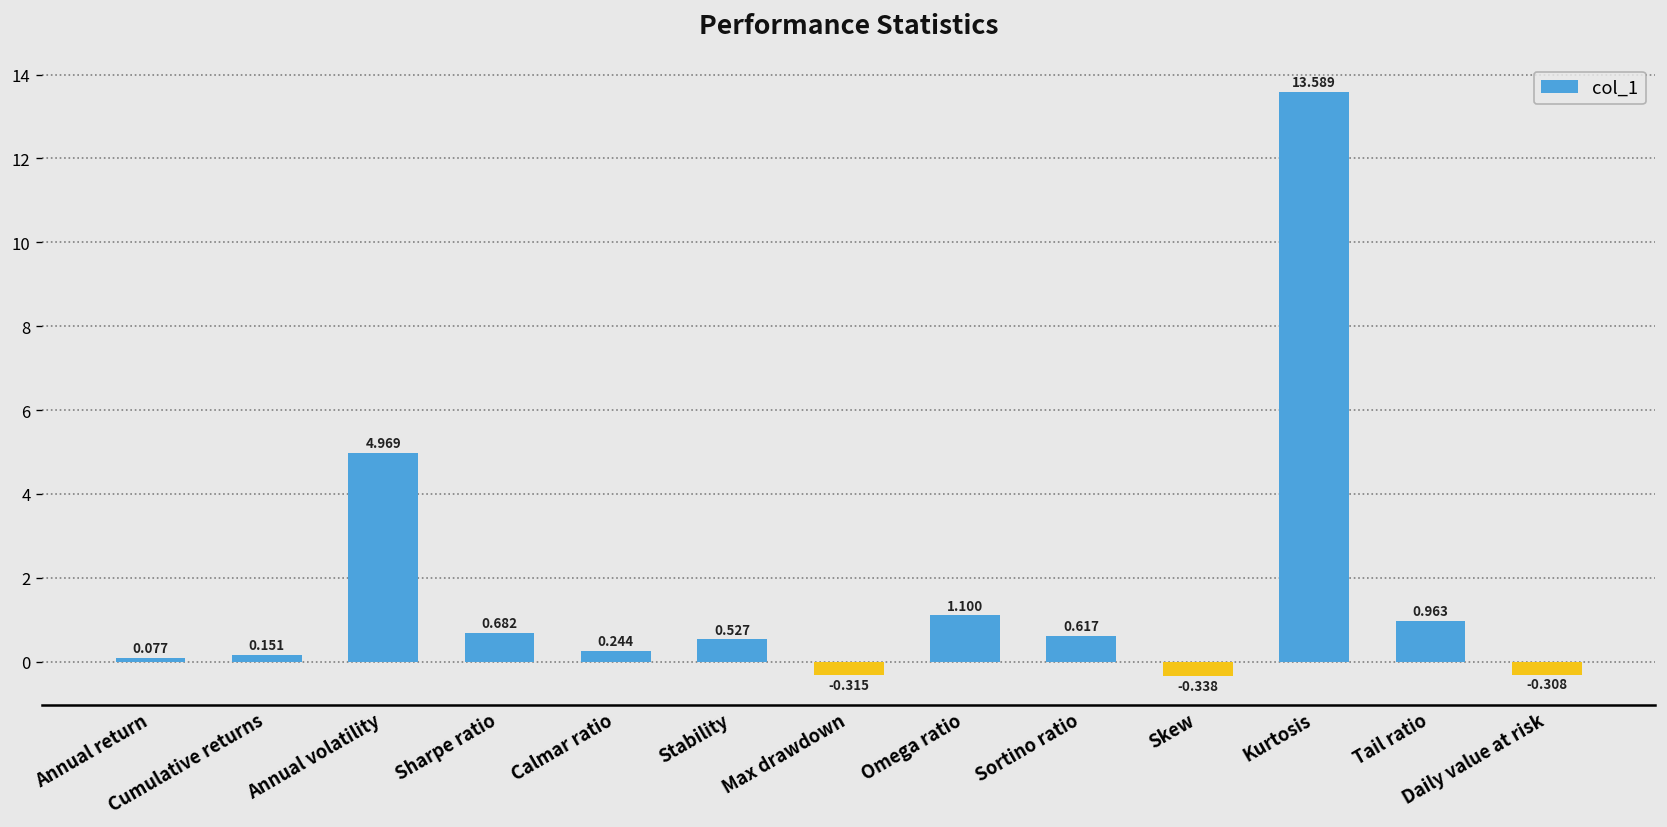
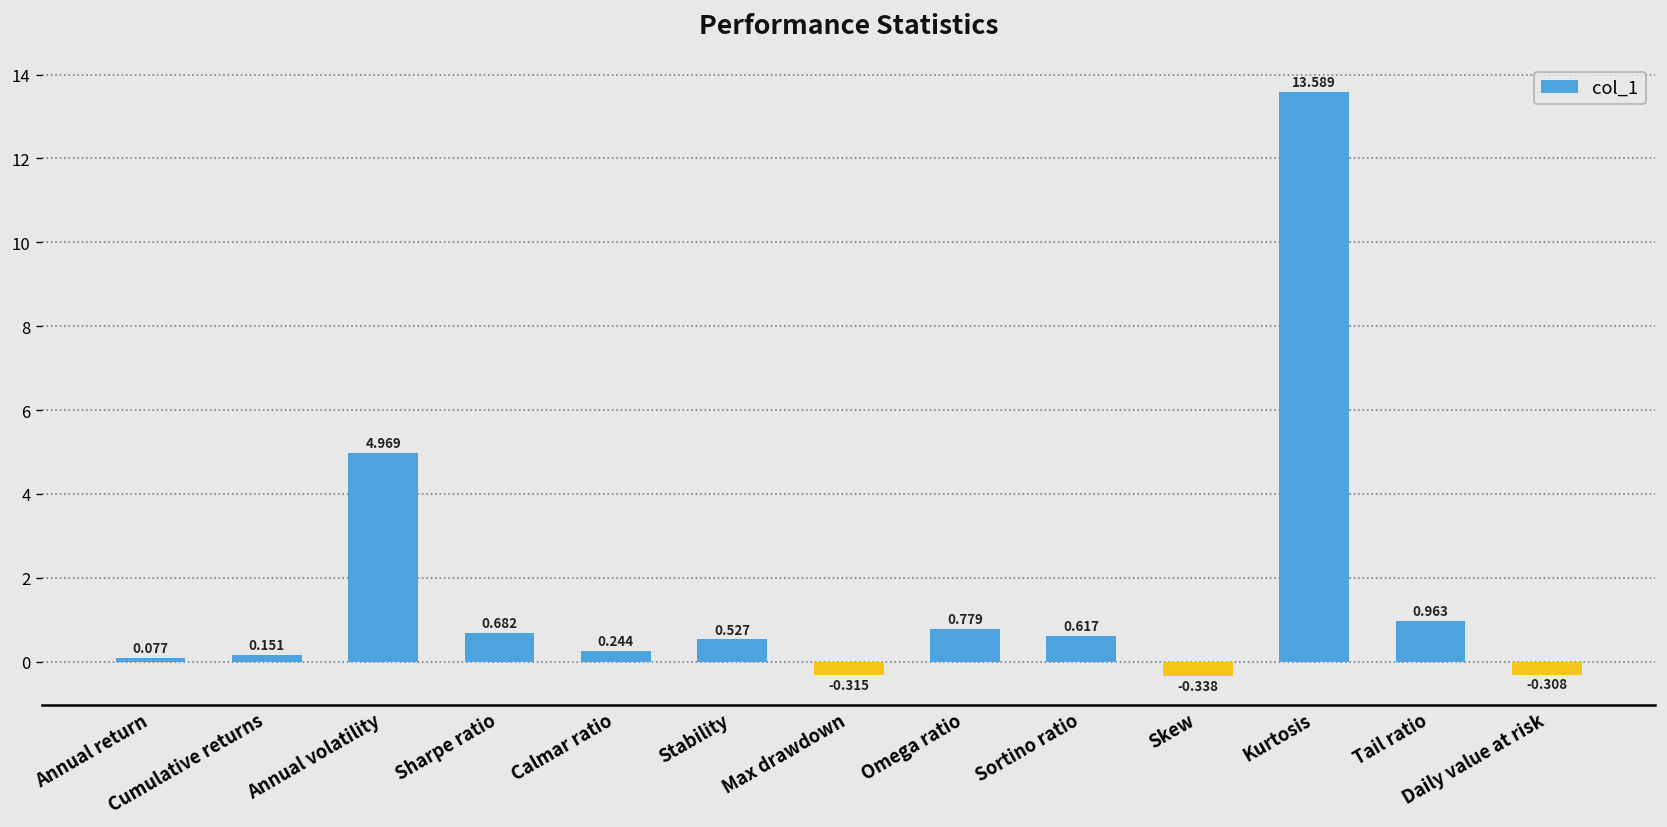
  {
    "Annual return": 0.077,
    "Cumulative returns": 0.151,
    "Annual volatility": 4.969,
    "Sharpe ratio": 0.682,
    "Calmar ratio": 0.244,
    "Stability": 0.527,
    "Max drawdown": -0.315,
-   "Omega ratio": 1.100,
+   "Omega ratio": 0.779,
    "Sortino ratio": 0.617,
    "Skew": -0.338,
    "Kurtosis": 13.589,
    "Tail ratio": 0.963,
    "Daily value at risk": -0.308
  }
